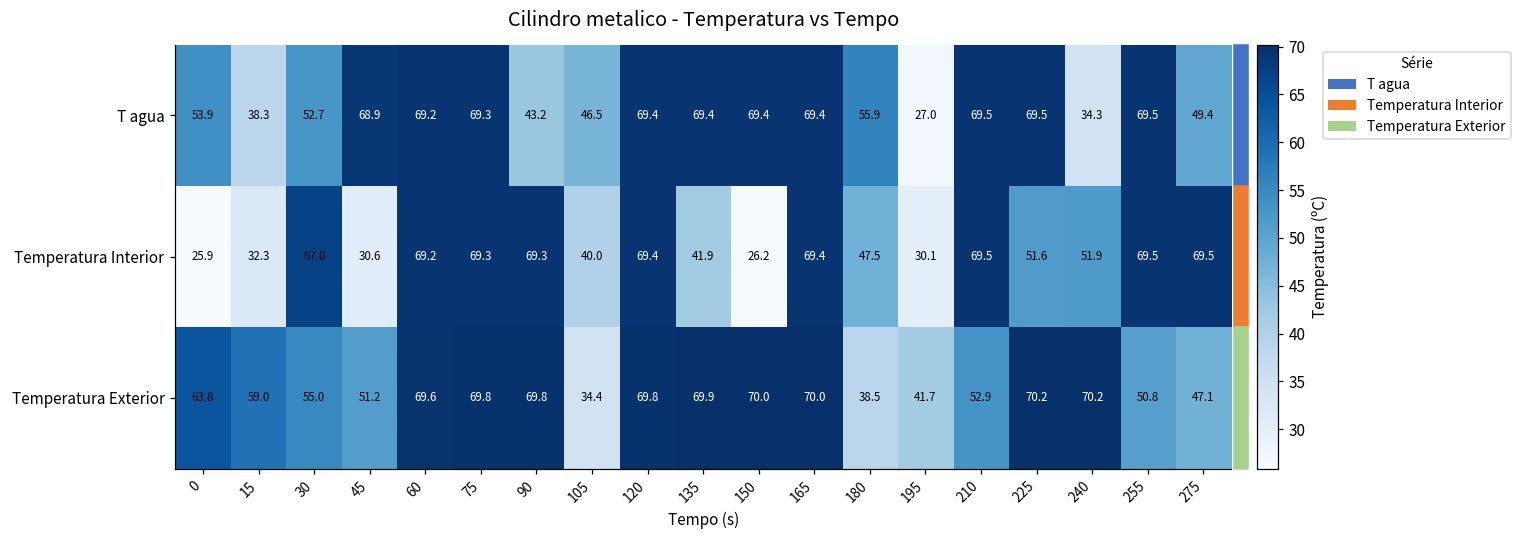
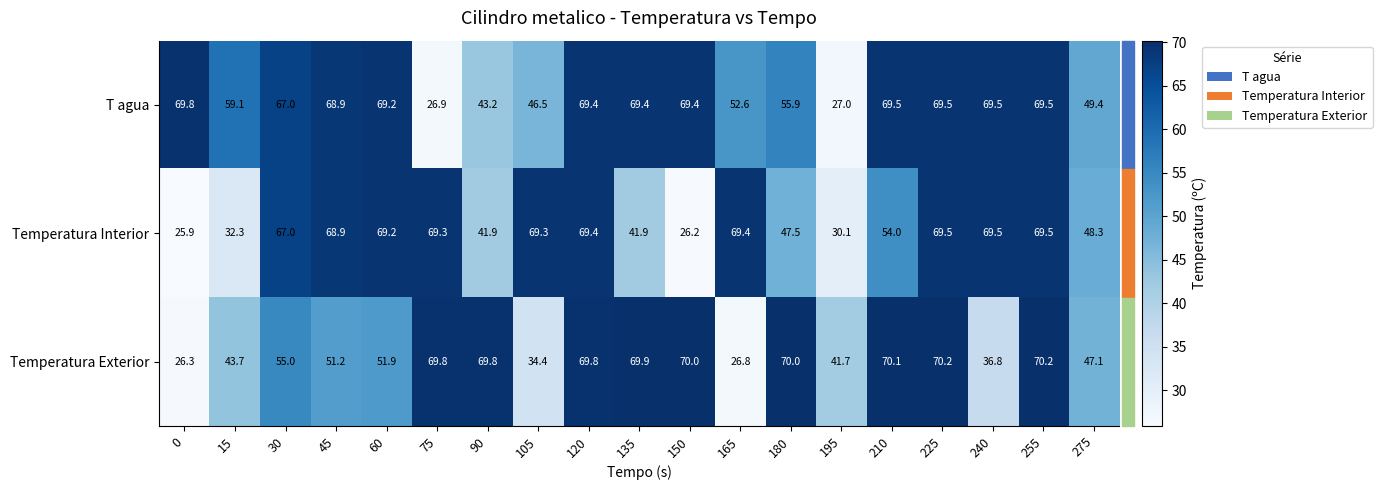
  {
    "T agua": {
-     "0": 53.9,
-     "15": 38.3,
-     "30": 52.7,
+     "0": 69.8,
+     "15": 59.1,
+     "30": 67.0,
      "45": 68.9,
      "60": 69.2,
-     "75": 69.3,
+     "75": 26.9,
      "90": 43.2,
      "105": 46.5,
      "120": 69.4,
      "135": 69.4,
      "150": 69.4,
-     "165": 69.4,
+     "165": 52.6,
      "180": 55.9,
      "195": 27.0,
      "210": 69.5,
      "225": 69.5,
-     "240": 34.3,
+     "240": 69.5,
      "255": 69.5,
      "275": 49.4
    },
    "Temperatura Interior": {
      "0": 25.9,
      "15": 32.3,
      "30": 67.0,
-     "45": 30.6,
+     "45": 68.9,
      "60": 69.2,
      "75": 69.3,
-     "90": 69.3,
-     "105": 40.0,
+     "90": 41.9,
+     "105": 69.3,
      "120": 69.4,
      "135": 41.9,
      "150": 26.2,
      "165": 69.4,
      "180": 47.5,
      "195": 30.1,
-     "210": 69.5,
-     "225": 51.6,
-     "240": 51.9,
+     "210": 54.0,
+     "225": 69.5,
+     "240": 69.5,
      "255": 69.5,
-     "275": 69.5
+     "275": 48.3
    },
    "Temperatura Exterior": {
-     "0": 63.8,
-     "15": 59.0,
+     "0": 26.3,
+     "15": 43.7,
      "30": 55.0,
      "45": 51.2,
-     "60": 69.6,
+     "60": 51.9,
      "75": 69.8,
      "90": 69.8,
      "105": 34.4,
      "120": 69.8,
      "135": 69.9,
      "150": 70.0,
-     "165": 70.0,
-     "180": 38.5,
+     "165": 26.8,
+     "180": 70.0,
      "195": 41.7,
-     "210": 52.9,
+     "210": 70.1,
      "225": 70.2,
-     "240": 70.2,
-     "255": 50.8,
+     "240": 36.8,
+     "255": 70.2,
      "275": 47.1
    }
  }
